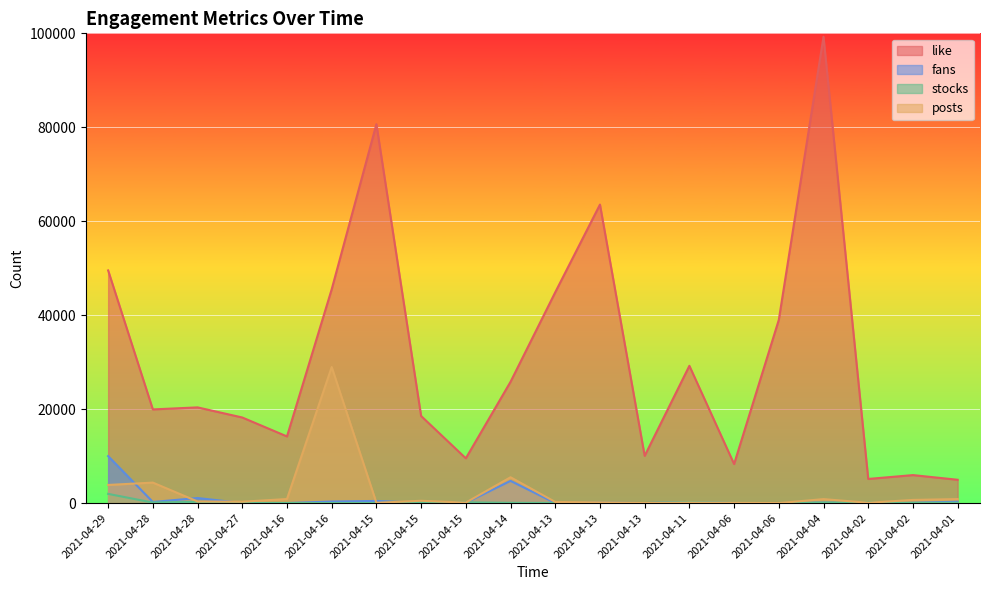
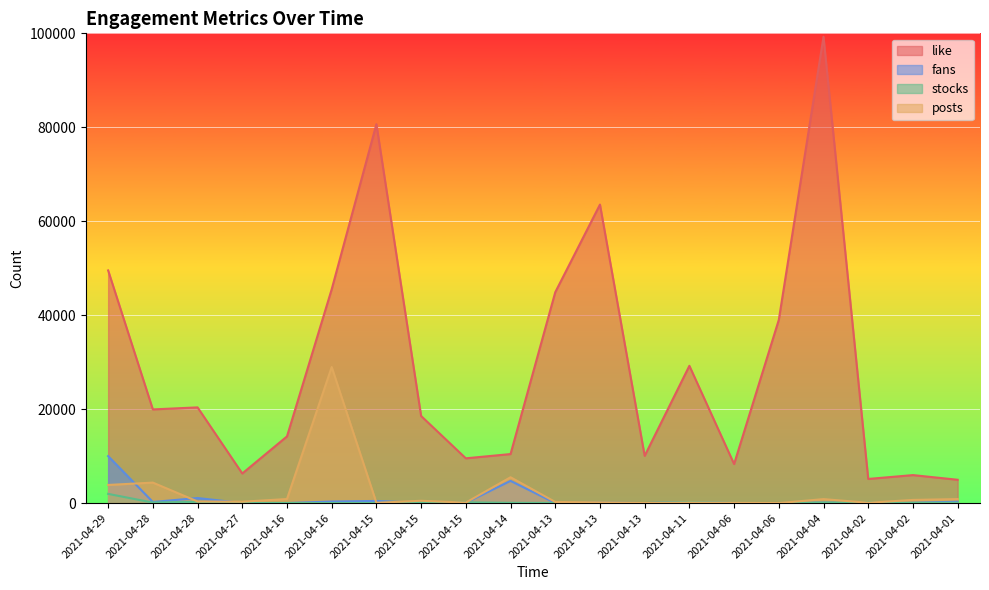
  {
    "like": {
      "2021-04-29": 50000,
-     "2021-04-27": 18000,
-     "2021-04-14": 26000,
+     "2021-04-27": 6000,
+     "2021-04-14": 10000,
      "2021-04-11": 29000,
      "2021-04-04": 99000,
      "2021-04-01": 5000
    },
    "fans": {
      "2021-04-29": 10000,
      "2021-04-14": 5000
    },
    "stocks": {
      "2021-04-29": 2000,
      "2021-04-14": 0
    },
    "posts": {
      "2021-04-29": 4000,
      "2021-04-14": 5000,
      "2021-04-04": 1000,
      "2021-04-01": 1000
    }
  }
